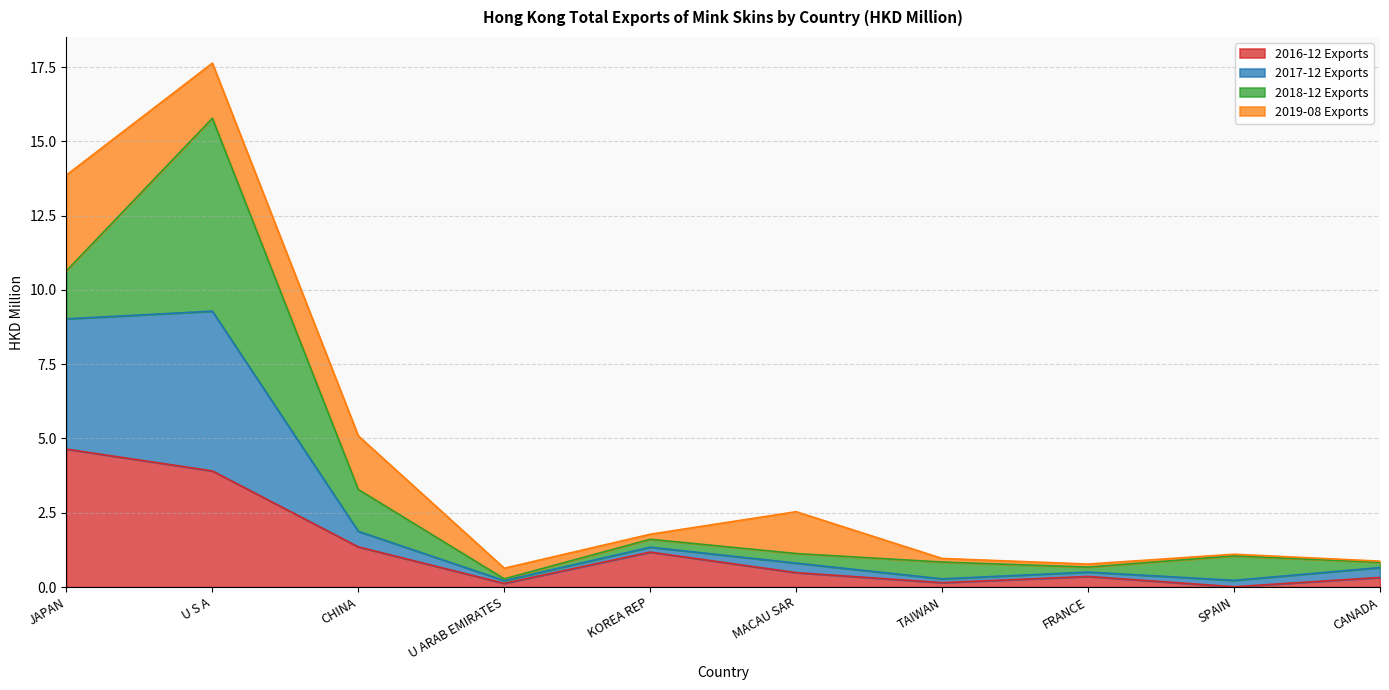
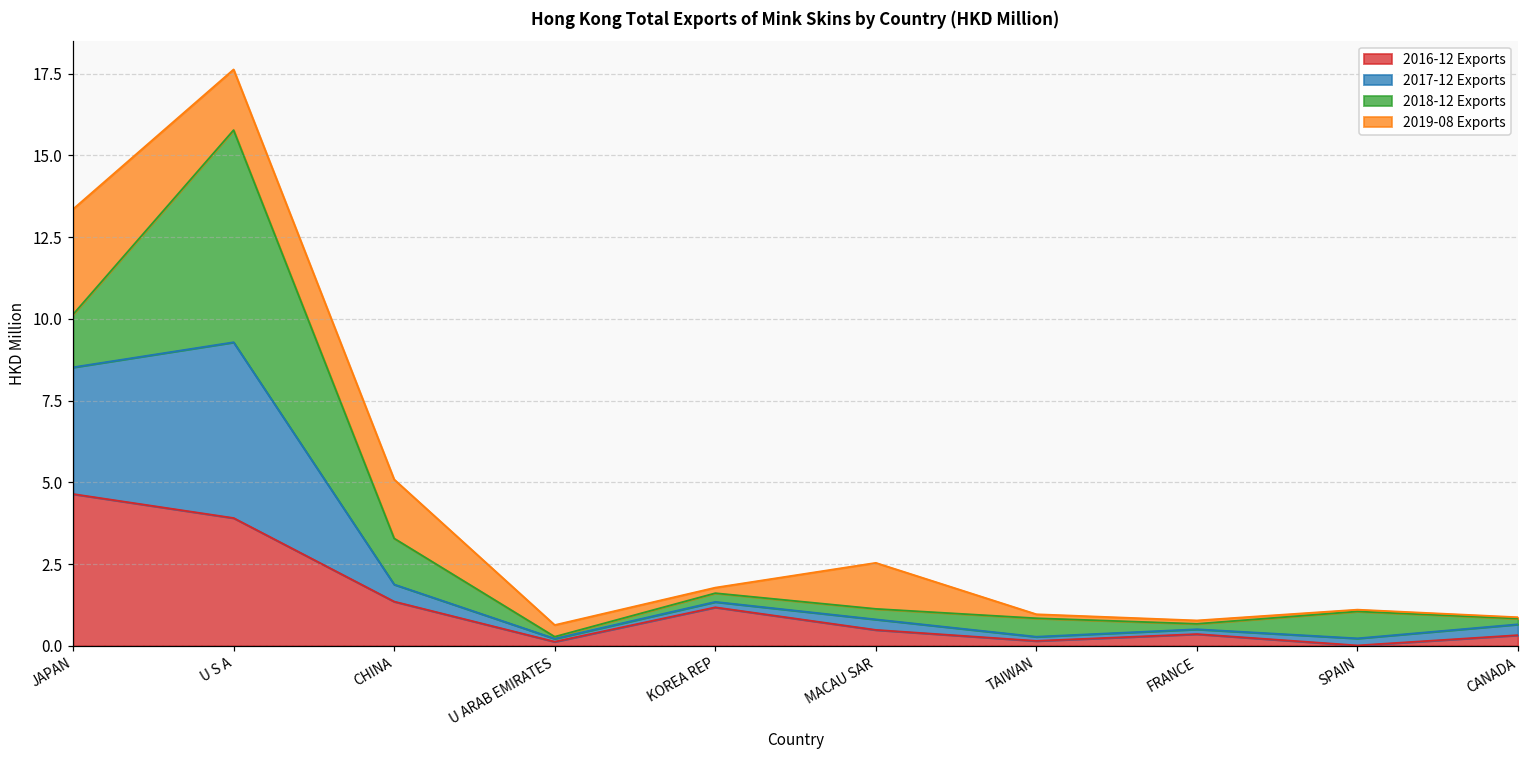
  {
    "2016-12 Exports": {
      "JAPAN": 4.6,
      "U S A": 3.9,
      "CHINA": 1.4,
      "U ARAB EMIRATES": 0.1,
      "KOREA REP": 1.2,
      "MACAU SAR": 0.5,
      "TAIWAN": 0.1,
      "FRANCE": 0.4,
      "SPAIN": 0.0,
      "CANADA": 0.3
    },
    "2017-12 Exports": {
-     "JAPAN": 4.4,
+     "JAPAN": 3.9,
      "U S A": 5.4,
      "CHINA": 0.5,
      "KOREA REP": 0.2,
      "MACAU SAR": 0.3,
      "TAIWAN": 0.1,
      "FRANCE": 0.1,
      "SPAIN": 0.2,
      "CANADA": 0.3
    },
    "2018-12 Exports": {
      "JAPAN": 1.6,
      "U S A": 6.5,
      "CHINA": 1.4,
      "KOREA REP": 0.3,
      "MACAU SAR": 0.3,
      "TAIWAN": 0.6,
      "FRANCE": 0.2
    },
    "2019-08 Exports": {
      "JAPAN": 3.2,
      "U S A": 1.9,
      "CHINA": 1.8,
      "U ARAB EMIRATES": 0.4,
      "KOREA REP": 0.2,
      "MACAU SAR": 1.4,
      "TAIWAN": 0.1,
      "FRANCE": 0.1
    }
  }
